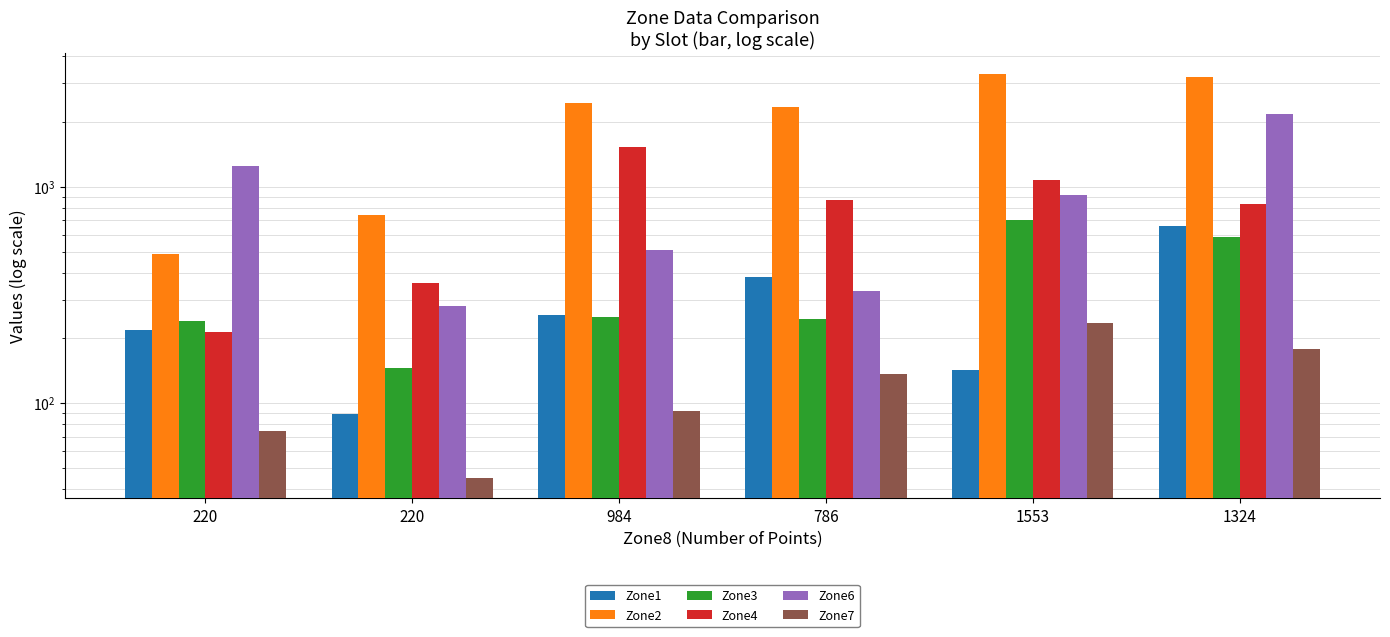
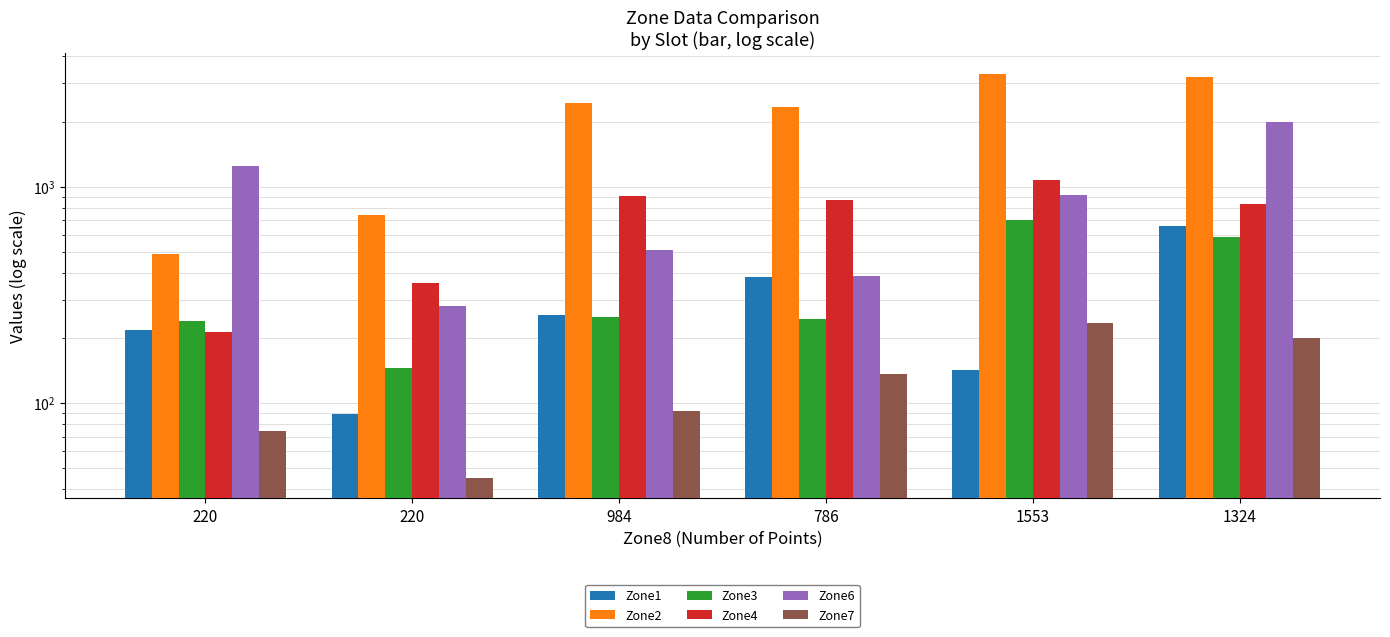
  {
    "Zone1": {
      "984": 260,
      "786": 380,
      "1553": 140,
      "1324": 660
    },
    "Zone2": {
      "984": 2400,
      "786": 2300,
      "1553": 3300,
      "1324": 3200
    },
    "Zone3": {
      "984": 250,
      "786": 240,
      "1553": 700,
      "1324": 590
    },
    "Zone4": {
-     "984": 1500,
+     "984": 910,
      "786": 870,
      "1553": 1100,
      "1324": 840
    },
    "Zone6": {
      "984": 510,
-     "786": 330,
+     "786": 390,
      "1553": 920,
-     "1324": 2200
+     "1324": 2000
    },
    "Zone7": {
      "984": 92,
      "786": 140,
      "1553": 230,
-     "1324": 180
+     "1324": 200
    }
  }
